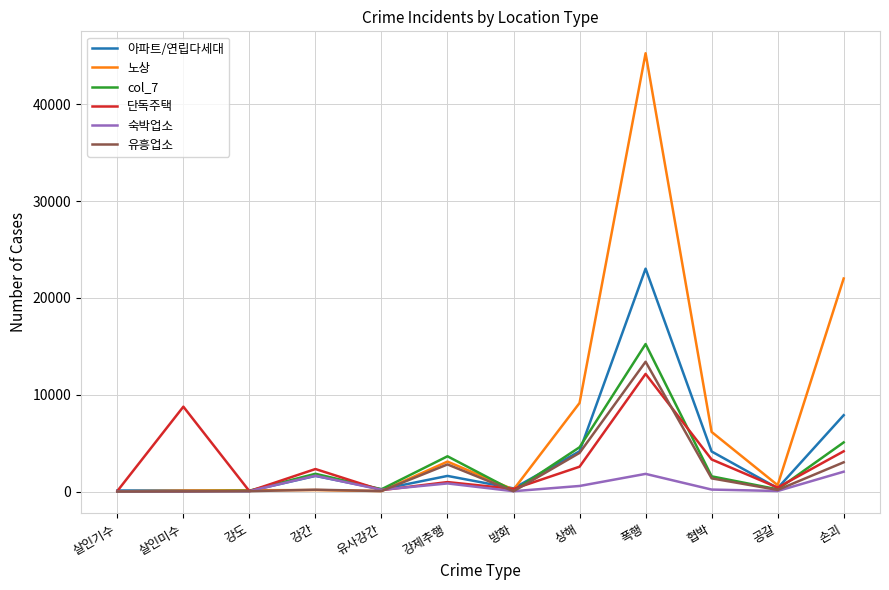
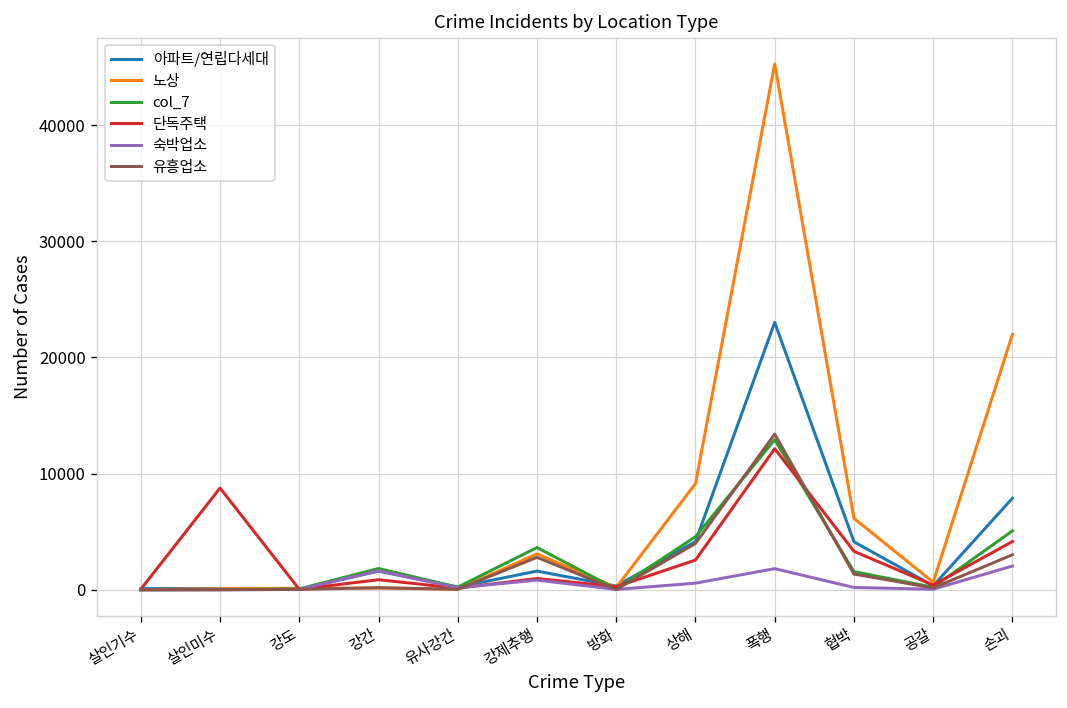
  {
    "아파트/연립다세대": {
      "강제추행": 2000,
      "폭행": 23000,
      "협박": 4000,
      "손괴": 8000
    },
    "노상": {
      "강제추행": 3000,
      "상해": 9000,
      "폭행": 45000,
      "협박": 6000,
      "손괴": 22000
    },
    "col_7": {
      "강제추행": 4000,
      "상해": 5000,
-     "폭행": 15000,
+     "폭행": 13000,
      "손괴": 5000
    },
    "단독주택": {
      "살인미수": 9000,
-     "강간": 2000,
+     "강간": 1000,
      "상해": 3000,
      "폭행": 12000,
      "협박": 3000,
      "손괴": 4000
    },
    "숙박업소": {
      "상해": 1000,
      "폭행": 2000,
      "협박": 0,
      "손괴": 2000
    },
    "유흥업소": {
      "강제추행": 3000,
      "폭행": 13000,
      "손괴": 3000
    }
  }
